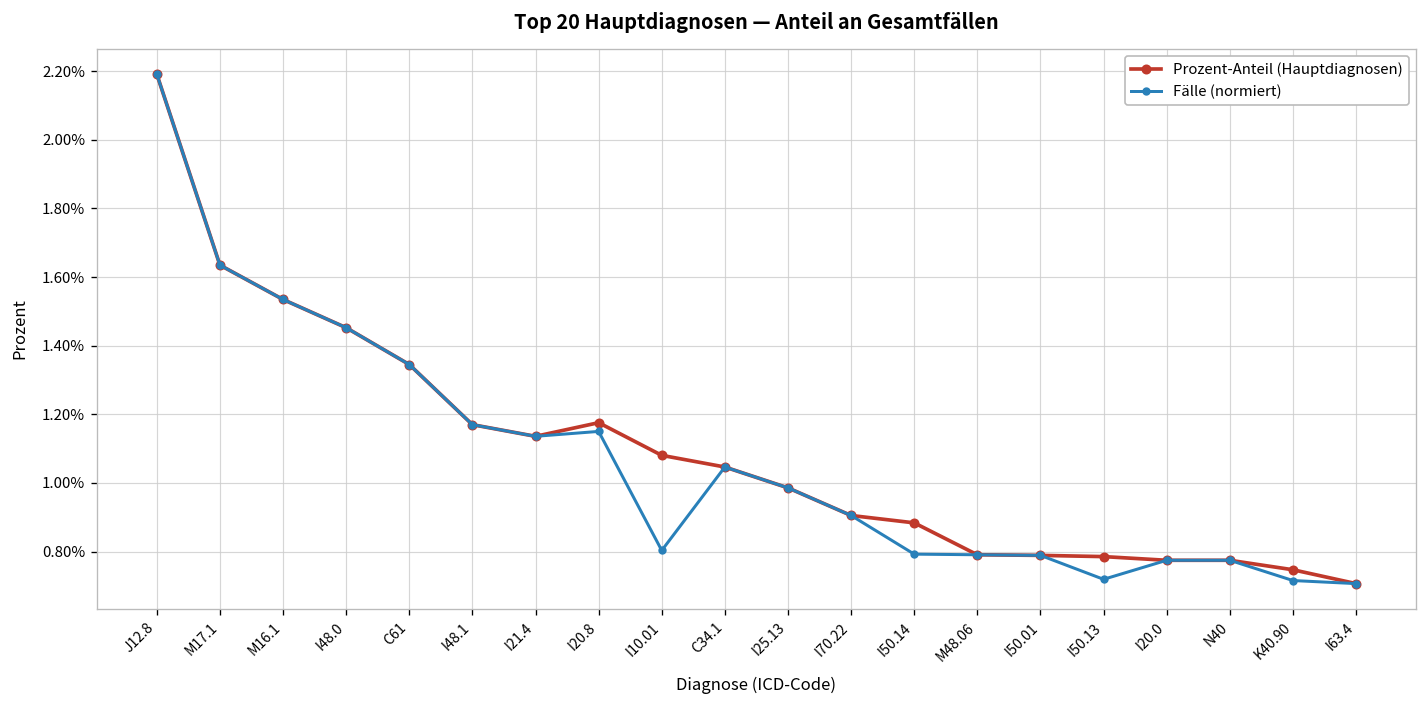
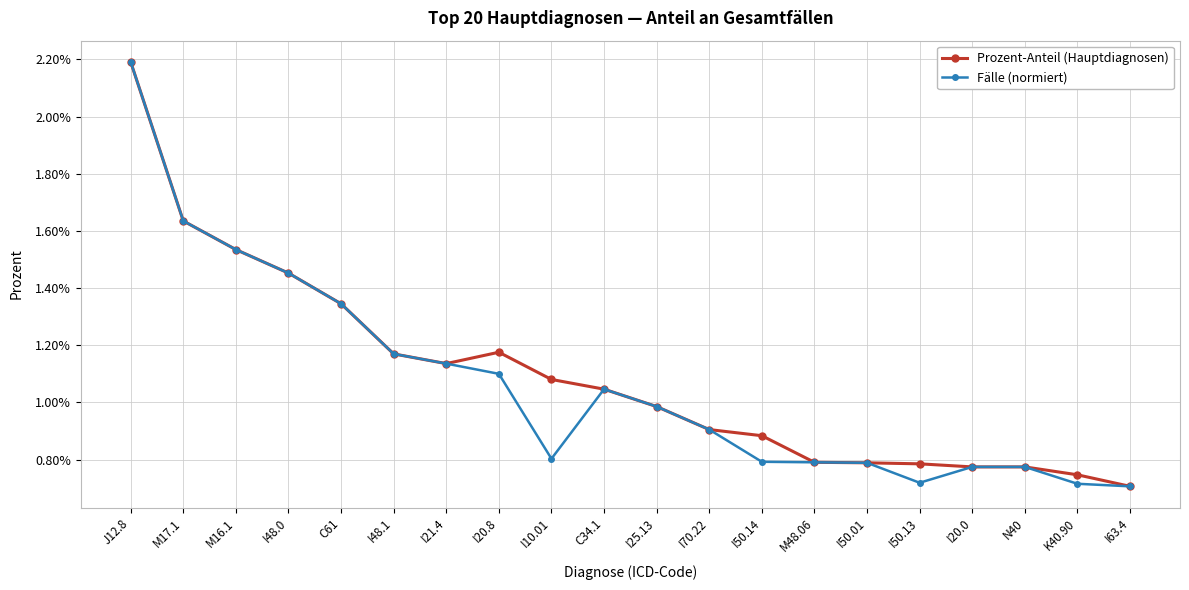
  {
    "Prozent-Anteil (Hauptdiagnosen)": {
      "I20.8": "1.18%",
      "I10.01": "1.08%",
      "I50.14": "0.88%",
      "I50.13": "0.79%",
      "K40.90": "0.75%"
    },
    "Fälle (normiert)": {
-     "I20.8": "1.15%",
+     "I20.8": "1.10%",
      "I10.01": "0.80%",
      "I50.14": "0.79%",
      "I50.13": "0.72%",
      "K40.90": "0.72%"
    }
  }
